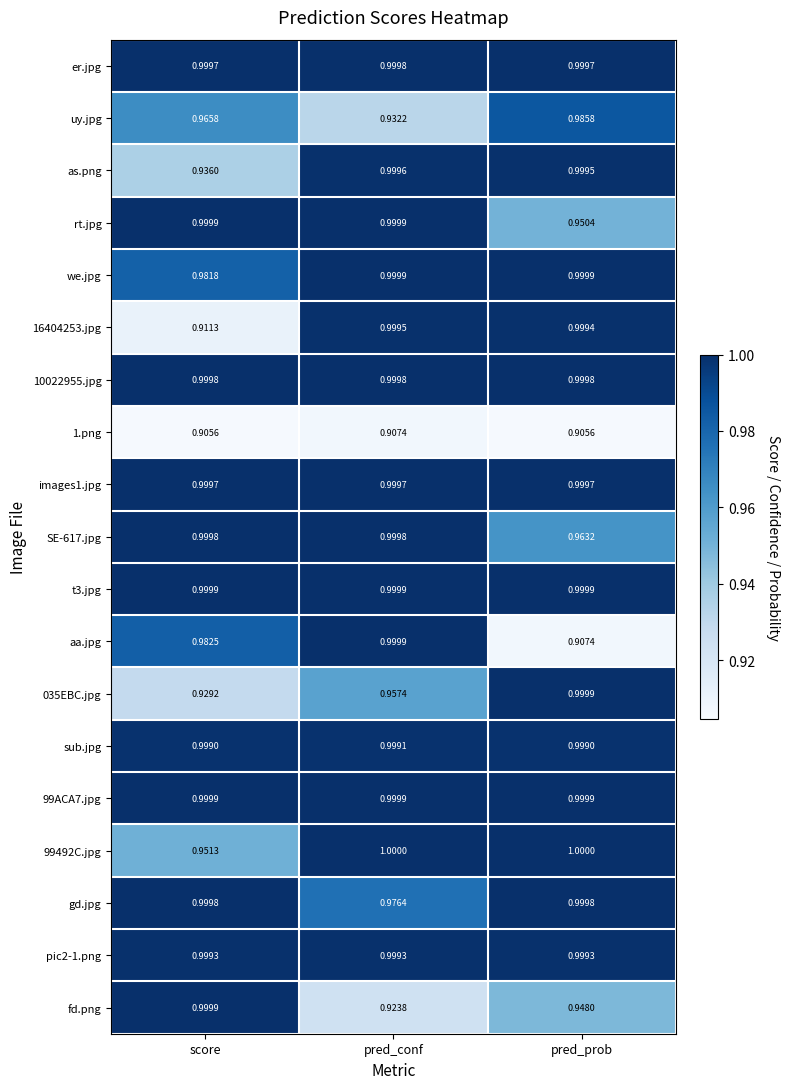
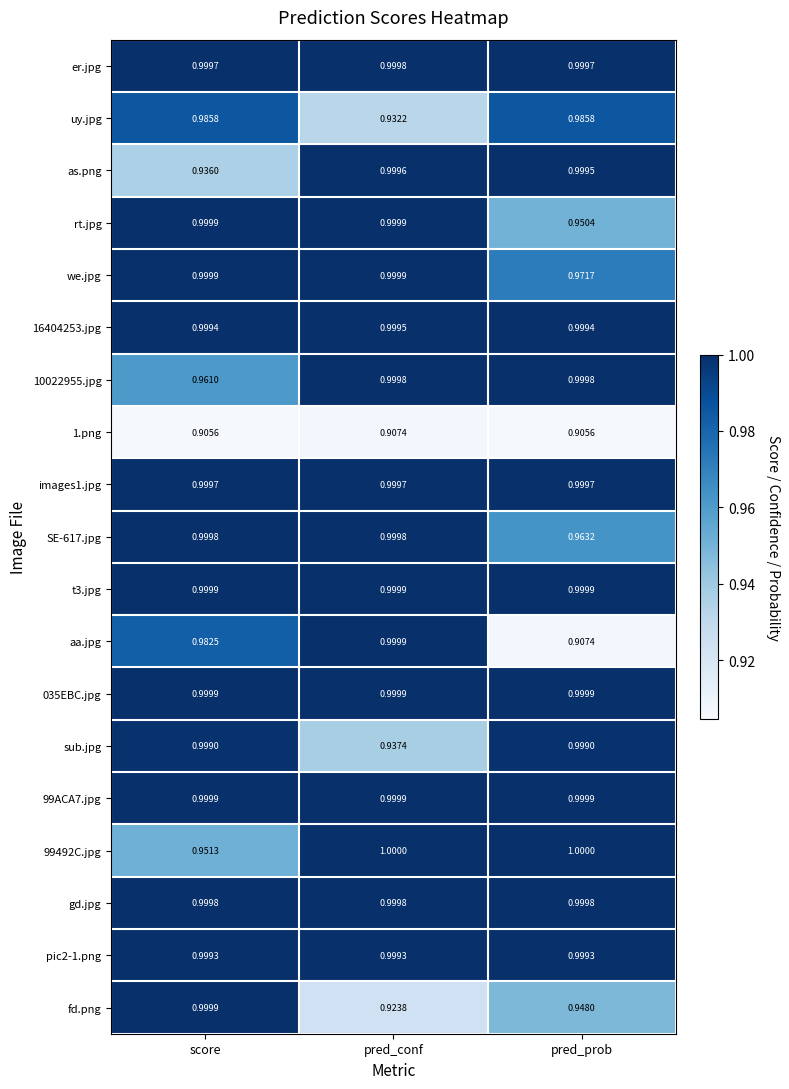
  {
    "er.jpg": {
      "score": 0.9997,
      "pred_conf": 0.9998,
      "pred_prob": 0.9997
    },
    "uy.jpg": {
-     "score": 0.9658,
+     "score": 0.9858,
      "pred_conf": 0.9322,
      "pred_prob": 0.9858
    },
    "as.png": {
      "score": 0.9360,
      "pred_conf": 0.9996,
      "pred_prob": 0.9995
    },
    "rt.jpg": {
      "score": 0.9999,
      "pred_conf": 0.9999,
      "pred_prob": 0.9504
    },
    "we.jpg": {
-     "score": 0.9818,
+     "score": 0.9999,
      "pred_conf": 0.9999,
-     "pred_prob": 0.9999
+     "pred_prob": 0.9717
    },
    "16404253.jpg": {
-     "score": 0.9113,
+     "score": 0.9994,
      "pred_conf": 0.9995,
      "pred_prob": 0.9994
    },
    "10022955.jpg": {
-     "score": 0.9998,
+     "score": 0.9610,
      "pred_conf": 0.9998,
      "pred_prob": 0.9998
    },
    "1.png": {
      "score": 0.9056,
      "pred_conf": 0.9074,
      "pred_prob": 0.9056
    },
    "images1.jpg": {
      "score": 0.9997,
      "pred_conf": 0.9997,
      "pred_prob": 0.9997
    },
    "SE-617.jpg": {
      "score": 0.9998,
      "pred_conf": 0.9998,
      "pred_prob": 0.9632
    },
    "t3.jpg": {
      "score": 0.9999,
      "pred_conf": 0.9999,
      "pred_prob": 0.9999
    },
    "aa.jpg": {
      "score": 0.9825,
      "pred_conf": 0.9999,
      "pred_prob": 0.9074
    },
    "035EBC.jpg": {
-     "score": 0.9292,
-     "pred_conf": 0.9574,
+     "score": 0.9999,
+     "pred_conf": 0.9999,
      "pred_prob": 0.9999
    },
    "sub.jpg": {
      "score": 0.9990,
-     "pred_conf": 0.9991,
+     "pred_conf": 0.9374,
      "pred_prob": 0.9990
    },
    "99ACA7.jpg": {
      "score": 0.9999,
      "pred_conf": 0.9999,
      "pred_prob": 0.9999
    },
    "99492C.jpg": {
      "score": 0.9513,
      "pred_conf": 1.0000,
      "pred_prob": 1.0000
    },
    "gd.jpg": {
      "score": 0.9998,
-     "pred_conf": 0.9764,
+     "pred_conf": 0.9998,
      "pred_prob": 0.9998
    },
    "pic2-1.png": {
      "score": 0.9993,
      "pred_conf": 0.9993,
      "pred_prob": 0.9993
    },
    "fd.png": {
      "score": 0.9999,
      "pred_conf": 0.9238,
      "pred_prob": 0.9480
    }
  }
